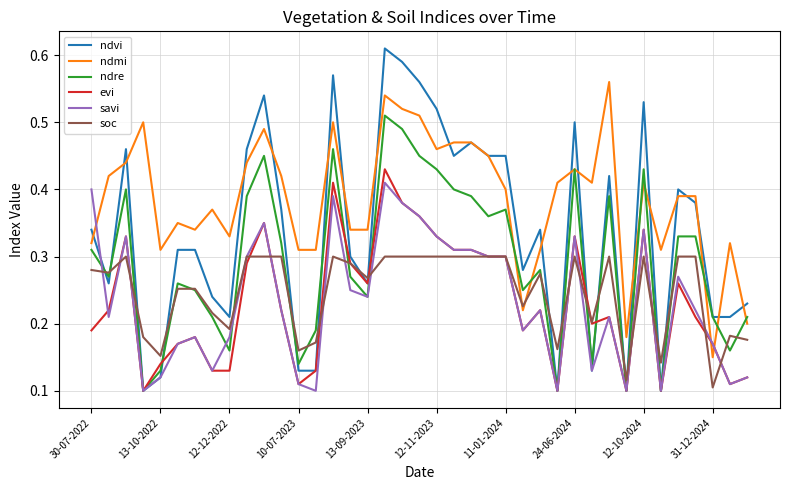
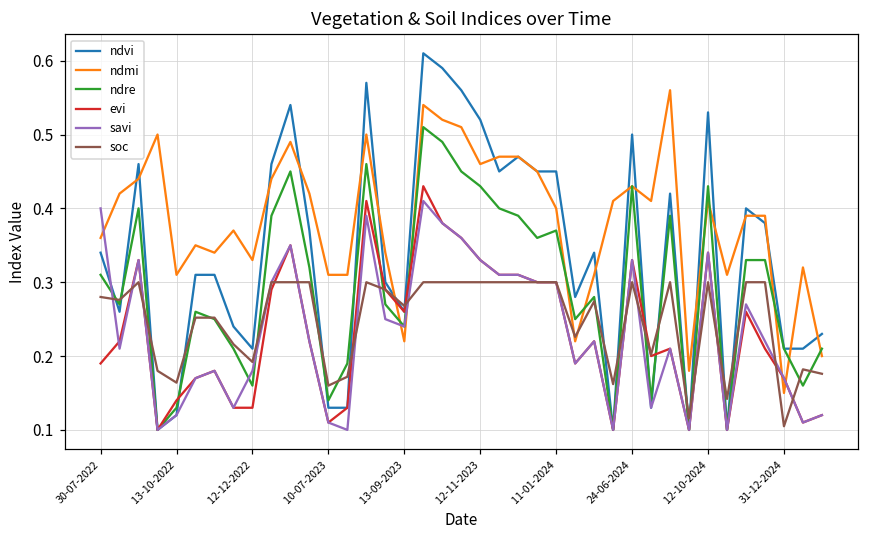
  {
    "ndvi": {
      "30-07-2022": 0.34,
      "12-12-2022": 0.21,
      "10-07-2023": 0.13,
      "12-11-2023": 0.52,
      "11-01-2024": 0.45,
      "24-06-2024": 0.50,
      "12-10-2024": 0.53
    },
    "ndmi": {
-     "30-07-2022": 0.32,
+     "30-07-2022": 0.36,
      "13-10-2022": 0.31,
      "12-12-2022": 0.33,
      "10-07-2023": 0.31,
-     "13-09-2023": 0.34,
+     "13-09-2023": 0.22,
      "12-11-2023": 0.46,
      "11-01-2024": 0.40,
      "12-10-2024": 0.41,
      "31-12-2024": 0.15
    },
    "ndre": {
      "30-07-2022": 0.31,
      "13-10-2022": 0.13,
      "12-12-2022": 0.16,
      "10-07-2023": 0.14,
      "12-11-2023": 0.43,
      "11-01-2024": 0.37,
      "12-10-2024": 0.43
    },
    "evi": {
      "30-07-2022": 0.19,
      "13-10-2022": 0.14,
      "12-12-2022": 0.13
    },
    "savi": {
      "30-07-2022": 0.40,
      "12-12-2022": 0.18
    },
    "soc": {
      "30-07-2022": 0.28,
-     "13-10-2022": 0.15,
+     "13-10-2022": 0.16,
      "12-12-2022": 0.19,
      "10-07-2023": 0.16,
      "13-09-2023": 0.27,
      "12-11-2023": 0.30,
      "24-06-2024": 0.30,
      "12-10-2024": 0.30,
      "31-12-2024": 0.11
    }
  }
